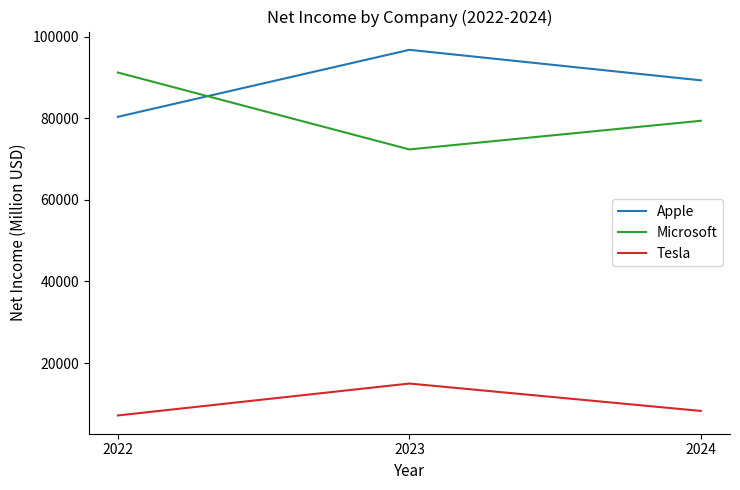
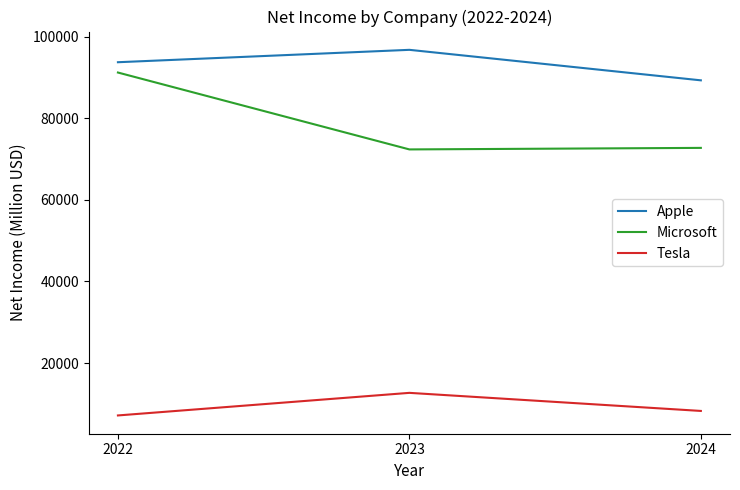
  {
    "Apple": {
-     "2022": 80000,
+     "2022": 94000,
      "2023": 97000,
      "2024": 89000
    },
    "Microsoft": {
      "2022": 91000,
      "2023": 72000,
-     "2024": 79000
+     "2024": 73000
    },
    "Tesla": {
      "2022": 7000,
-     "2023": 15000,
+     "2023": 13000,
      "2024": 8000
    }
  }
